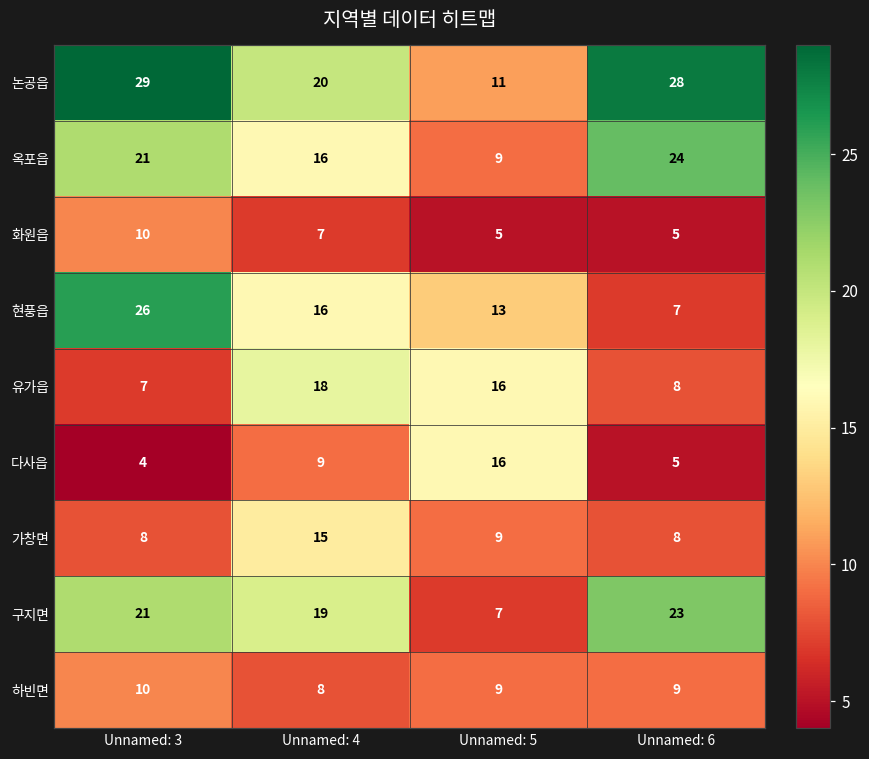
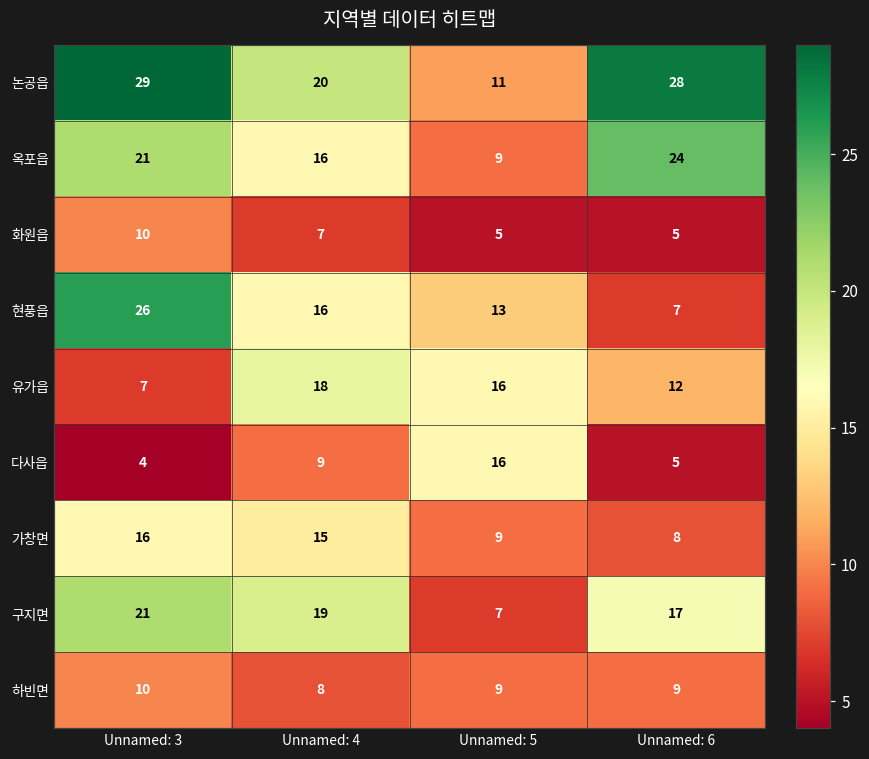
  {
    "논공읍": {
      "Unnamed: 3": 29,
      "Unnamed: 4": 20,
      "Unnamed: 5": 11,
      "Unnamed: 6": 28
    },
    "옥포읍": {
      "Unnamed: 3": 21,
      "Unnamed: 4": 16,
      "Unnamed: 5": 9,
      "Unnamed: 6": 24
    },
    "화원읍": {
      "Unnamed: 3": 10,
      "Unnamed: 4": 7,
      "Unnamed: 5": 5,
      "Unnamed: 6": 5
    },
    "현풍읍": {
      "Unnamed: 3": 26,
      "Unnamed: 4": 16,
      "Unnamed: 5": 13,
      "Unnamed: 6": 7
    },
    "유가읍": {
      "Unnamed: 3": 7,
      "Unnamed: 4": 18,
      "Unnamed: 5": 16,
-     "Unnamed: 6": 8
+     "Unnamed: 6": 12
    },
    "다사읍": {
      "Unnamed: 3": 4,
      "Unnamed: 4": 9,
      "Unnamed: 5": 16,
      "Unnamed: 6": 5
    },
    "가창면": {
-     "Unnamed: 3": 8,
+     "Unnamed: 3": 16,
      "Unnamed: 4": 15,
      "Unnamed: 5": 9,
      "Unnamed: 6": 8
    },
    "구지면": {
      "Unnamed: 3": 21,
      "Unnamed: 4": 19,
      "Unnamed: 5": 7,
-     "Unnamed: 6": 23
+     "Unnamed: 6": 17
    },
    "하빈면": {
      "Unnamed: 3": 10,
      "Unnamed: 4": 8,
      "Unnamed: 5": 9,
      "Unnamed: 6": 9
    }
  }
